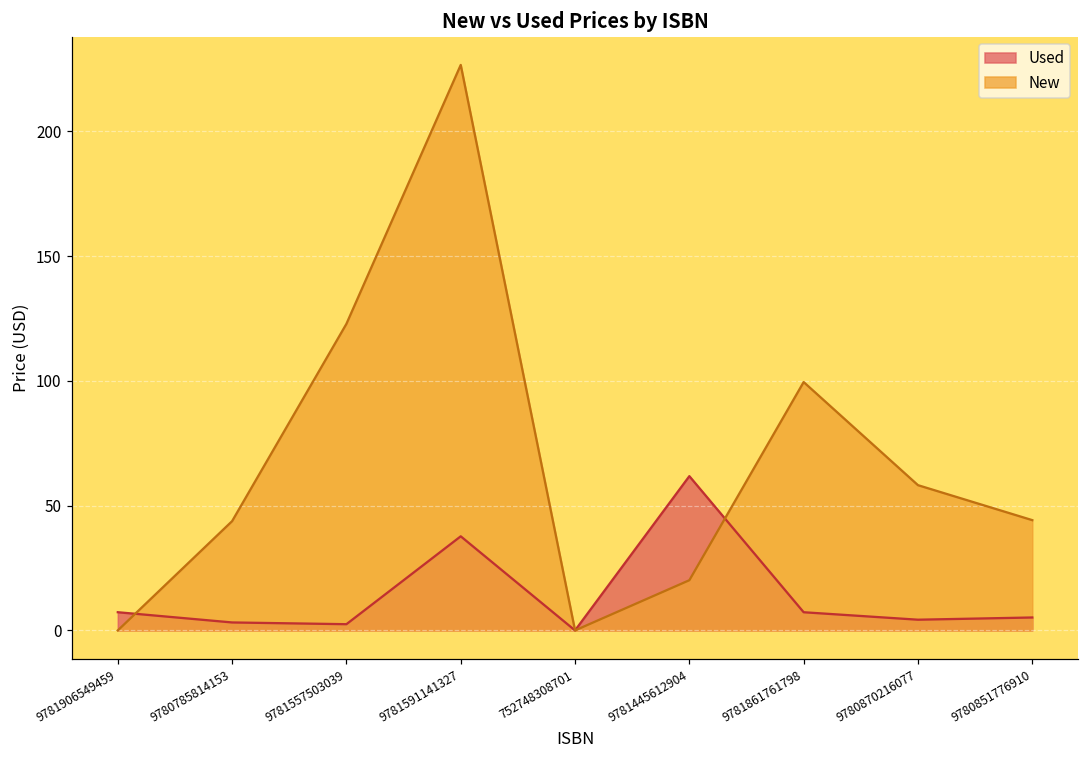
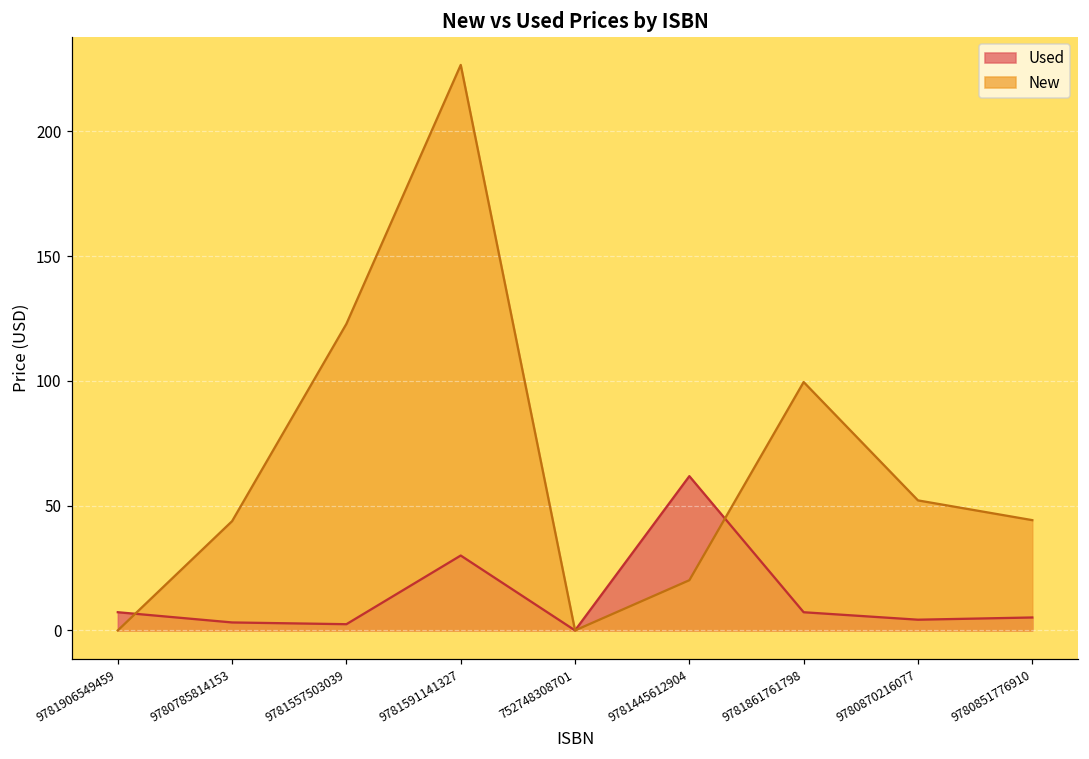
  {
    "Used": {
      "9781906549459": 7,
      "9780785814153": 3,
      "9781557503039": 2,
-     "9781591141327": 38,
+     "9781591141327": 30,
      "9781445612904": 62,
      "9781861761798": 7,
      "9780870216077": 4,
      "9780851776910": 5
    },
    "New": {
      "9781906549459": 0,
      "9780785814153": 44,
      "9781557503039": 123,
      "9781591141327": 227,
      "9781445612904": 20,
      "9781861761798": 100,
-     "9780870216077": 58,
+     "9780870216077": 52,
      "9780851776910": 44
    }
  }
